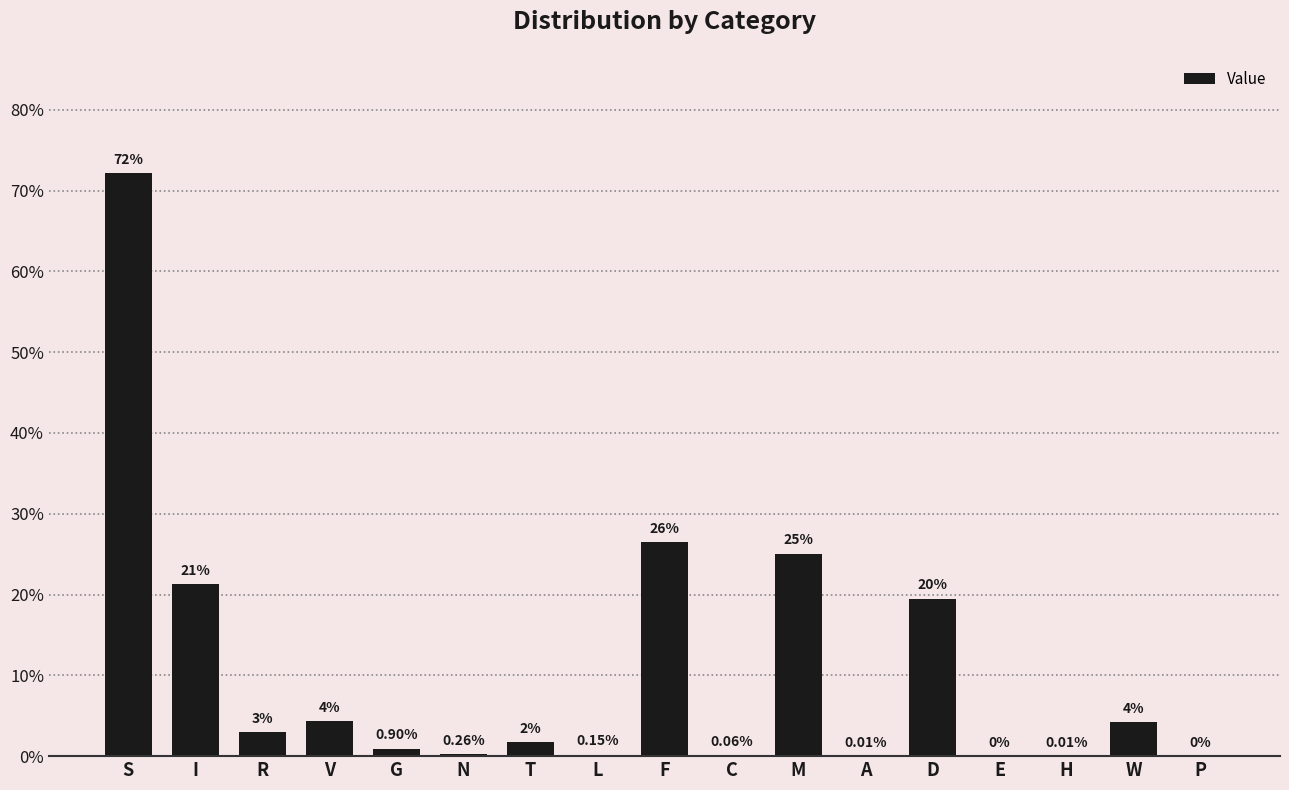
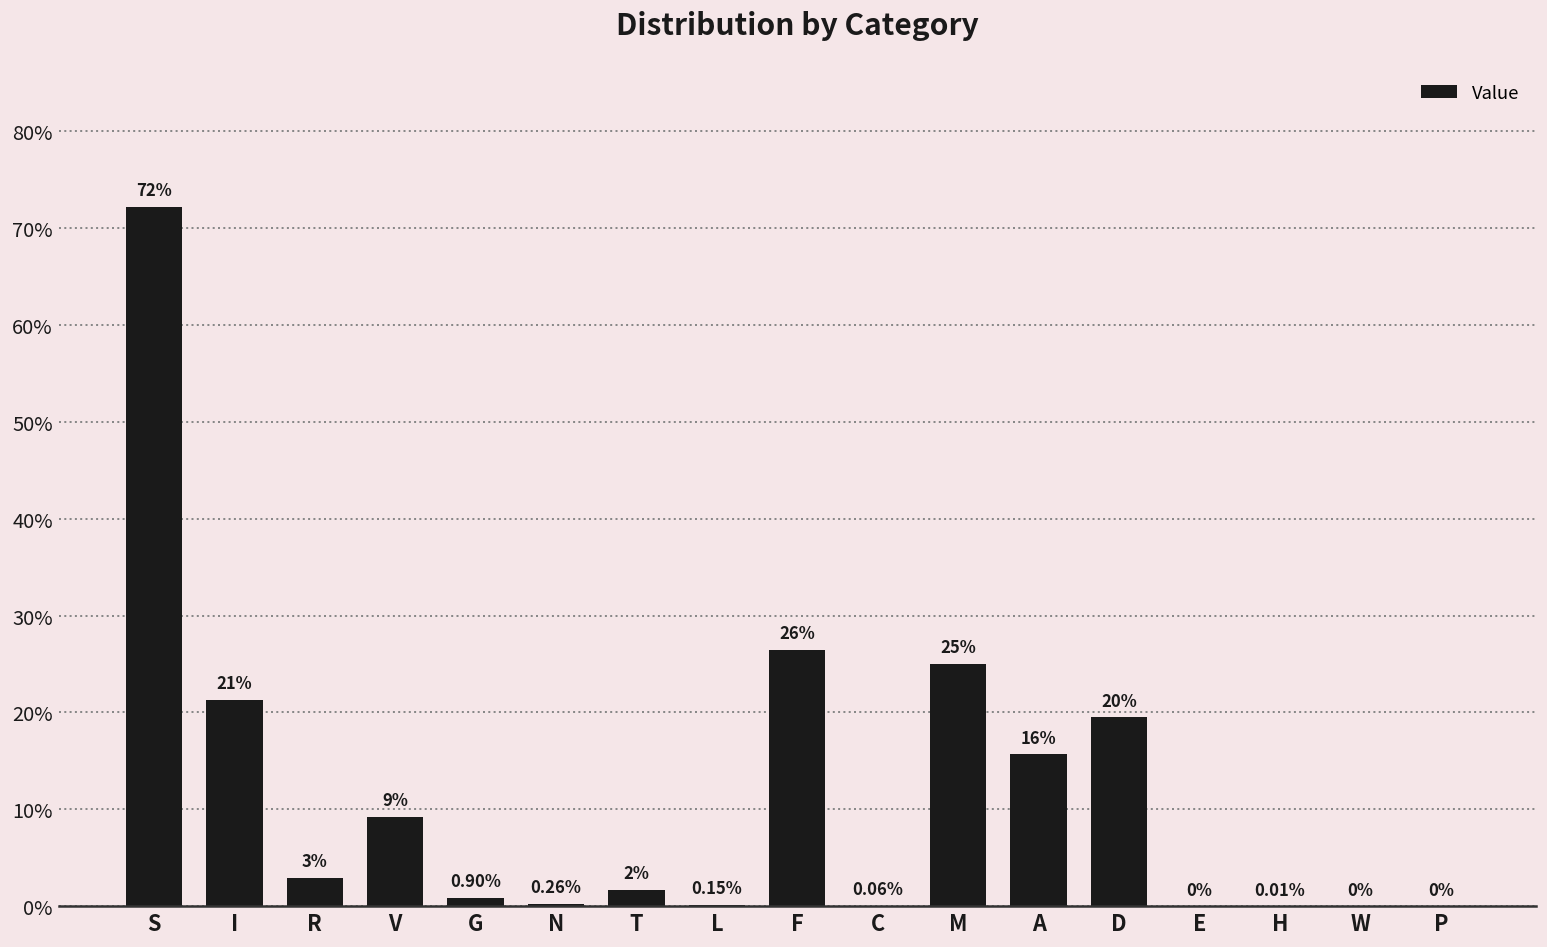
  {
    "S": "72%",
    "I": "21%",
    "R": "3%",
-   "V": "4%",
+   "V": "9%",
    "G": "0.90%",
    "N": "0.26%",
    "T": "2%",
    "L": "0.15%",
    "F": "26%",
    "C": "0.06%",
    "M": "25%",
-   "A": "0.01%",
+   "A": "16%",
    "D": "20%",
    "E": "0%",
    "H": "0.01%",
-   "W": "4%",
+   "W": "0%",
    "P": "0%"
  }
